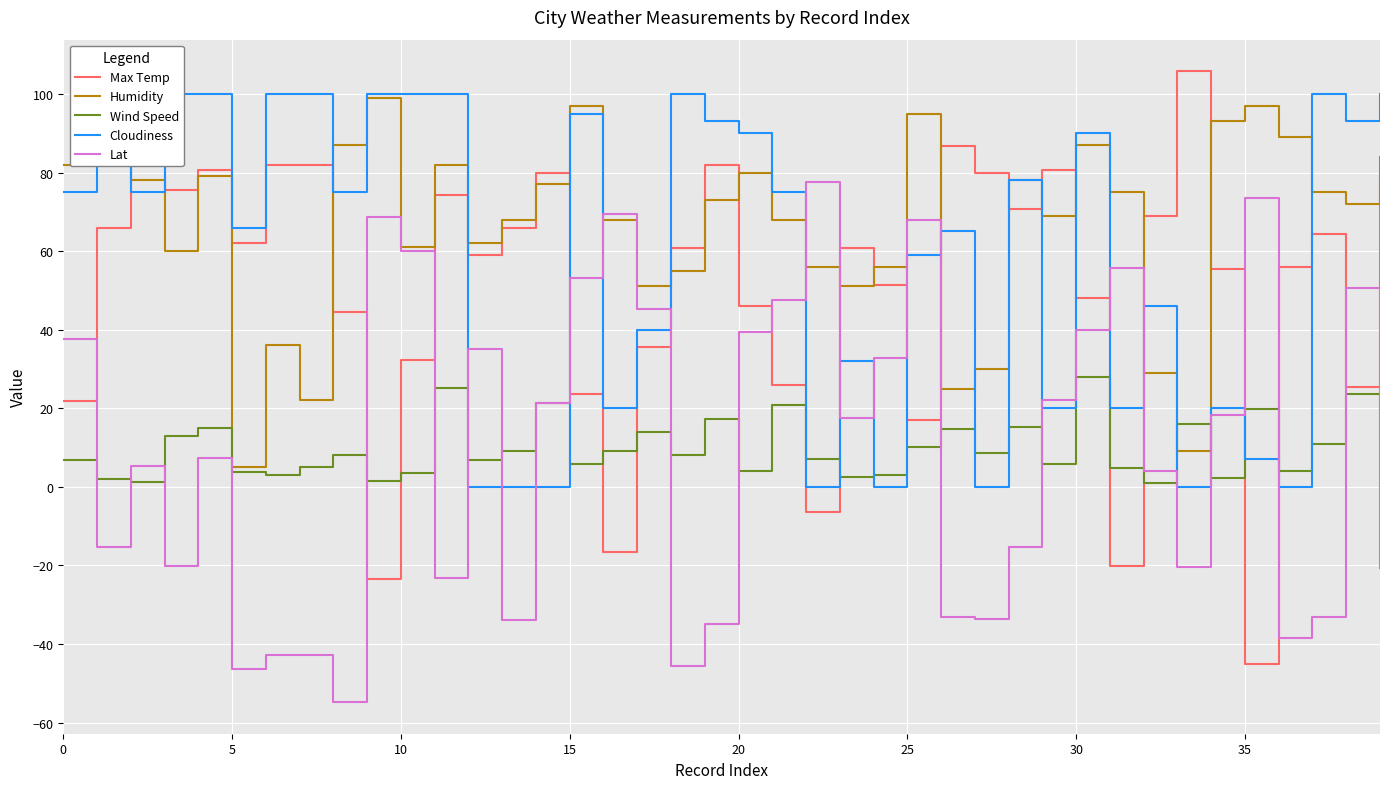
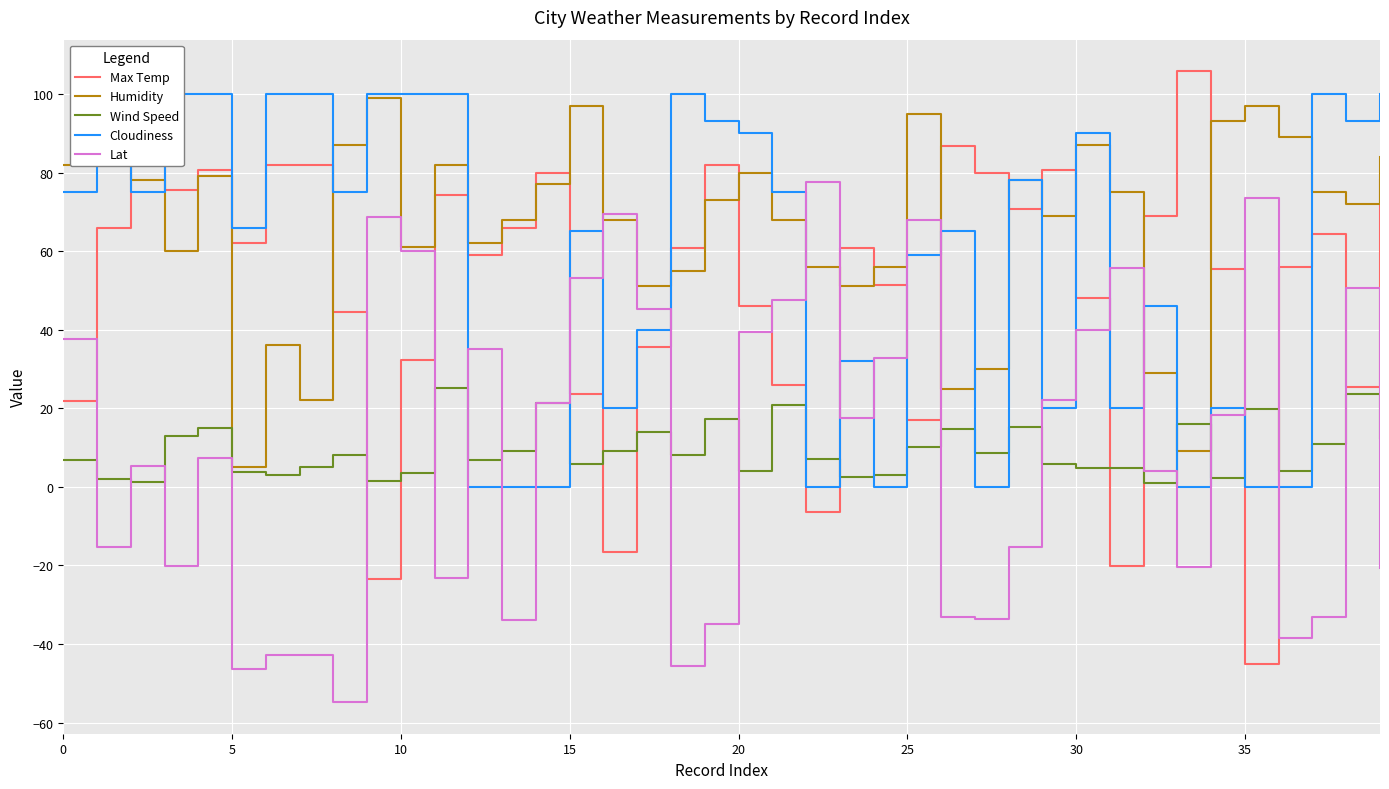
  {
    "Max Temp": {
      "0": 22,
      "5": 62,
      "10": 32,
      "15": 24,
      "20": 46,
      "25": 17,
      "30": 48,
      "35": -45
    },
    "Humidity": {
      "0": 82,
      "5": 5,
      "10": 61,
      "15": 97,
      "20": 80,
      "25": 95,
      "30": 87,
      "35": 97
    },
    "Wind Speed": {
      "0": 7,
      "5": 4,
      "10": 4,
      "15": 6,
      "20": 4,
      "25": 10,
-     "30": 28,
+     "30": 5,
      "35": 20
    },
    "Cloudiness": {
      "0": 75,
      "5": 66,
      "10": 100,
-     "15": 95,
+     "15": 65,
      "20": 90,
      "25": 59,
      "30": 90,
-     "35": 7
+     "35": 0
    },
    "Lat": {
      "0": 38,
      "5": -46,
      "10": 60,
      "15": 53,
      "20": 39,
      "25": 68,
      "30": 40,
      "35": 74
    }
  }
